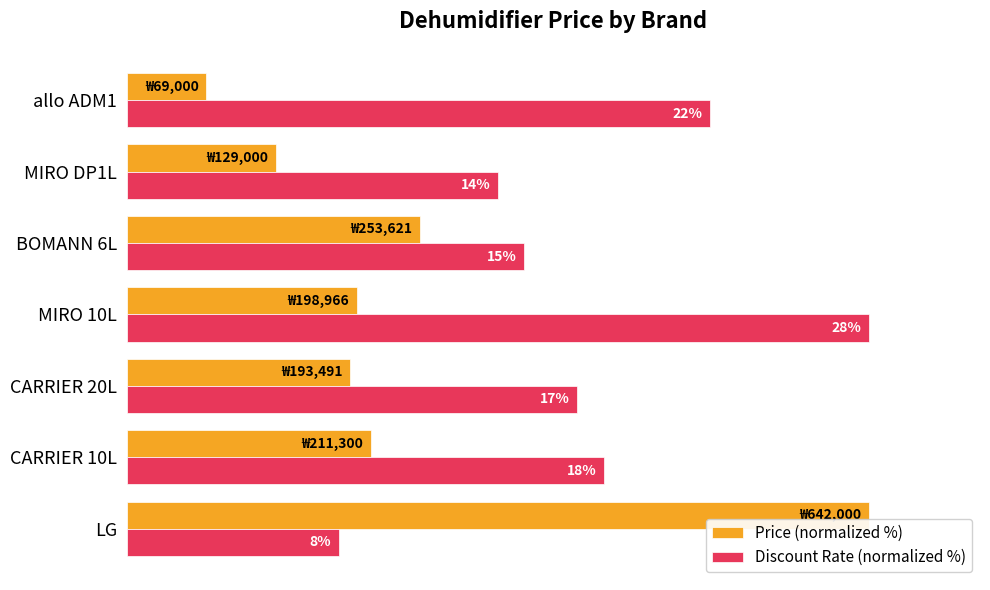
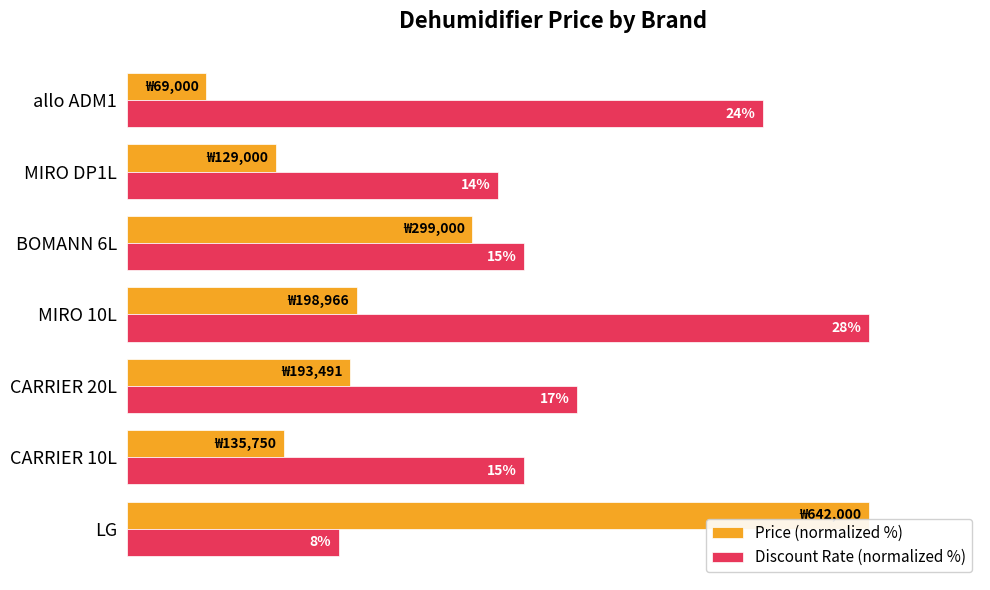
  {
    "Price (normalized %)": {
-     "BOMANN 6L": "253,621",
-     "CARRIER 10L": "211,300"
+     "BOMANN 6L": "299,000",
+     "CARRIER 10L": "135,750"
    },
    "Discount Rate (normalized %)": {
-     "allo ADM1": "22%",
-     "CARRIER 10L": "18%"
+     "allo ADM1": "24%",
+     "CARRIER 10L": "15%"
    }
  }
